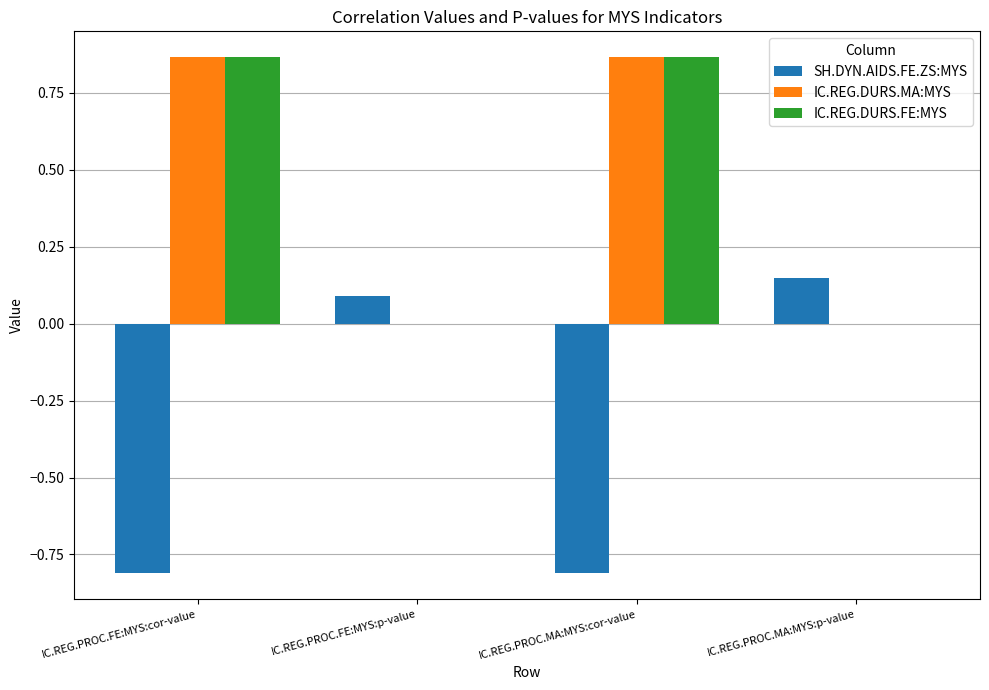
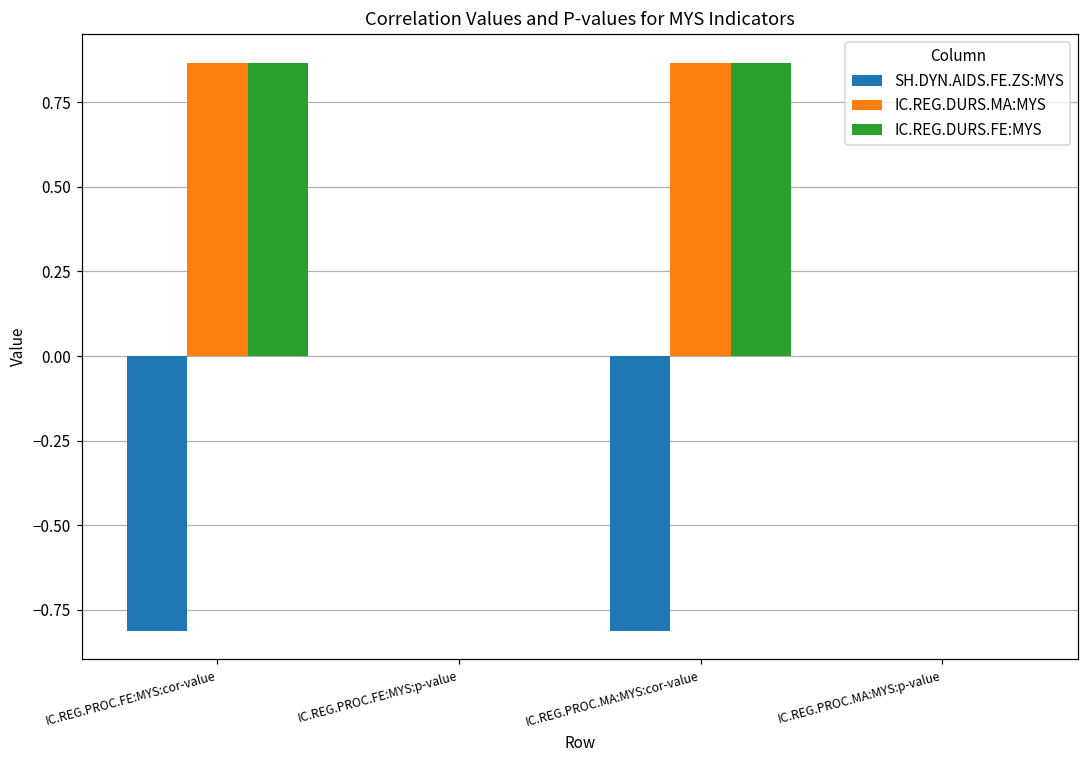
  {
    "SH.DYN.AIDS.FE.ZS:MYS": {
      "IC.REG.PROC.FE:MYS:cor-value": -0.81,
-     "IC.REG.PROC.FE:MYS:p-value": 0.09,
+     "IC.REG.PROC.FE:MYS:p-value": 0.00,
      "IC.REG.PROC.MA:MYS:cor-value": -0.81,
-     "IC.REG.PROC.MA:MYS:p-value": 0.15
+     "IC.REG.PROC.MA:MYS:p-value": 0.00
    },
    "IC.REG.DURS.MA:MYS": {
      "IC.REG.PROC.FE:MYS:cor-value": 0.87,
      "IC.REG.PROC.MA:MYS:cor-value": 0.87
    },
    "IC.REG.DURS.FE:MYS": {
      "IC.REG.PROC.FE:MYS:cor-value": 0.87,
      "IC.REG.PROC.MA:MYS:cor-value": 0.87
    }
  }
